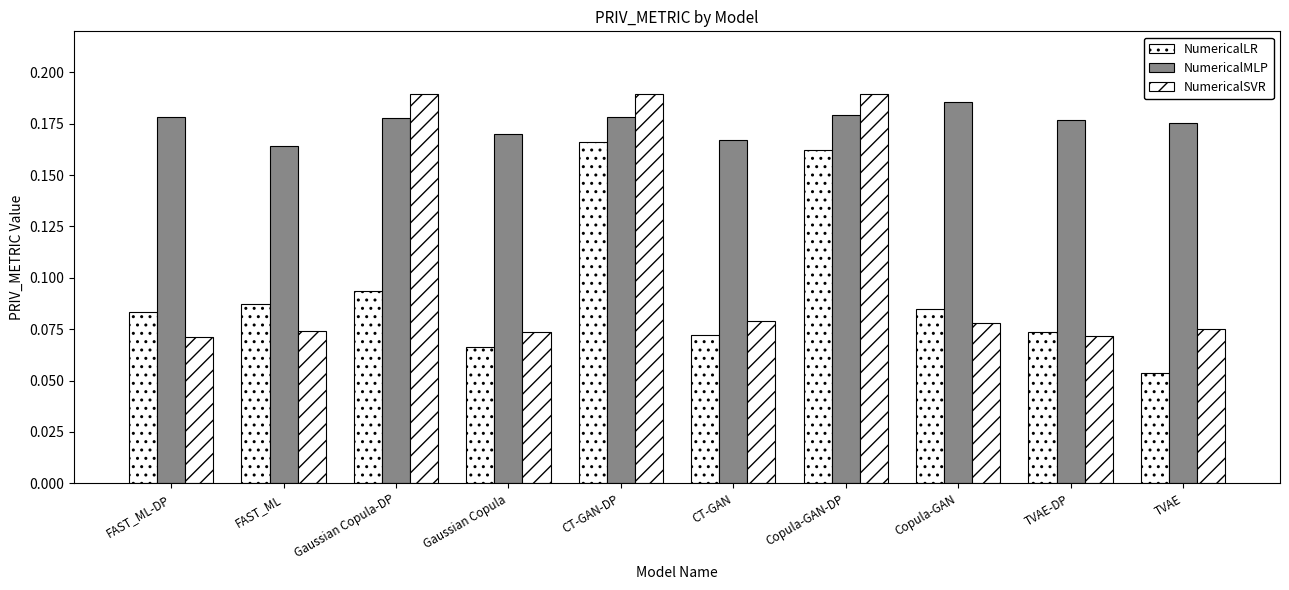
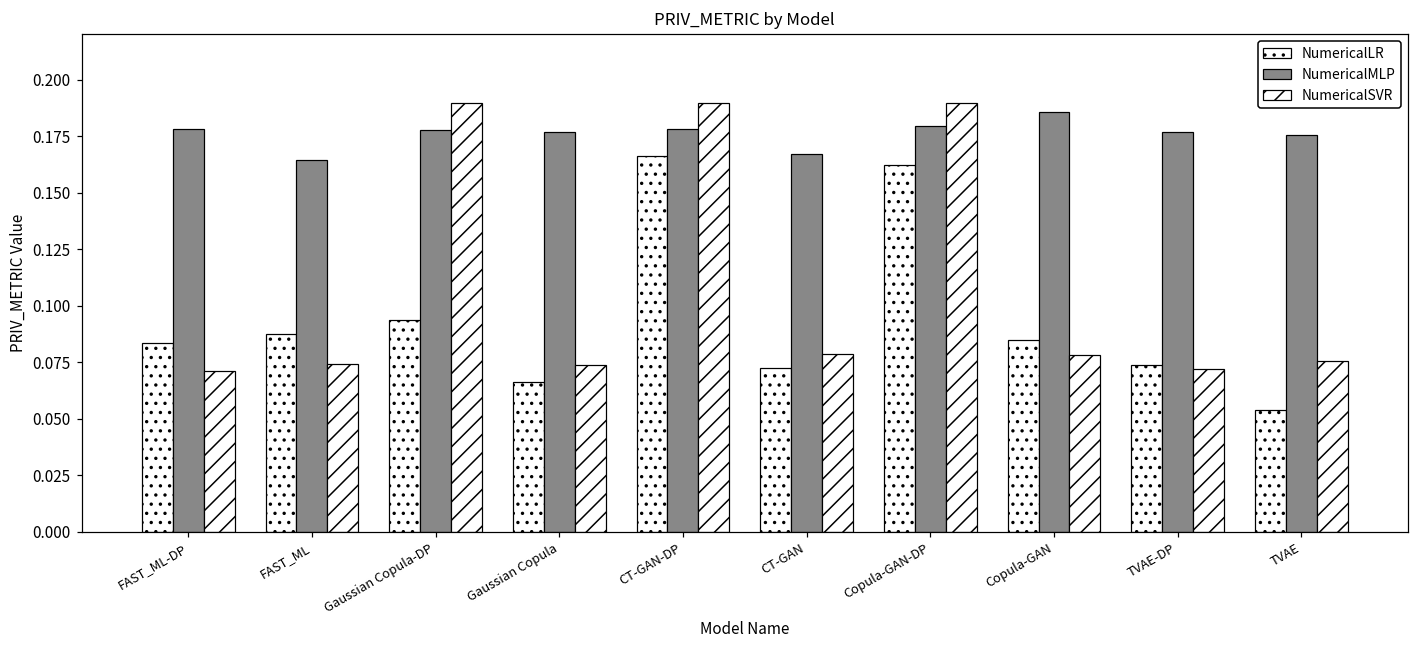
  {
    "NumericalMLP": {
      "FAST_ML-DP": 0.178,
      "FAST_ML": 0.164,
      "Gaussian Copula-DP": 0.178,
-     "Gaussian Copula": 0.170,
+     "Gaussian Copula": 0.177,
      "CT-GAN-DP": 0.178,
      "CT-GAN": 0.167,
      "Copula-GAN-DP": 0.179,
      "Copula-GAN": 0.186,
      "TVAE-DP": 0.177,
      "TVAE": 0.176
    }
  }
